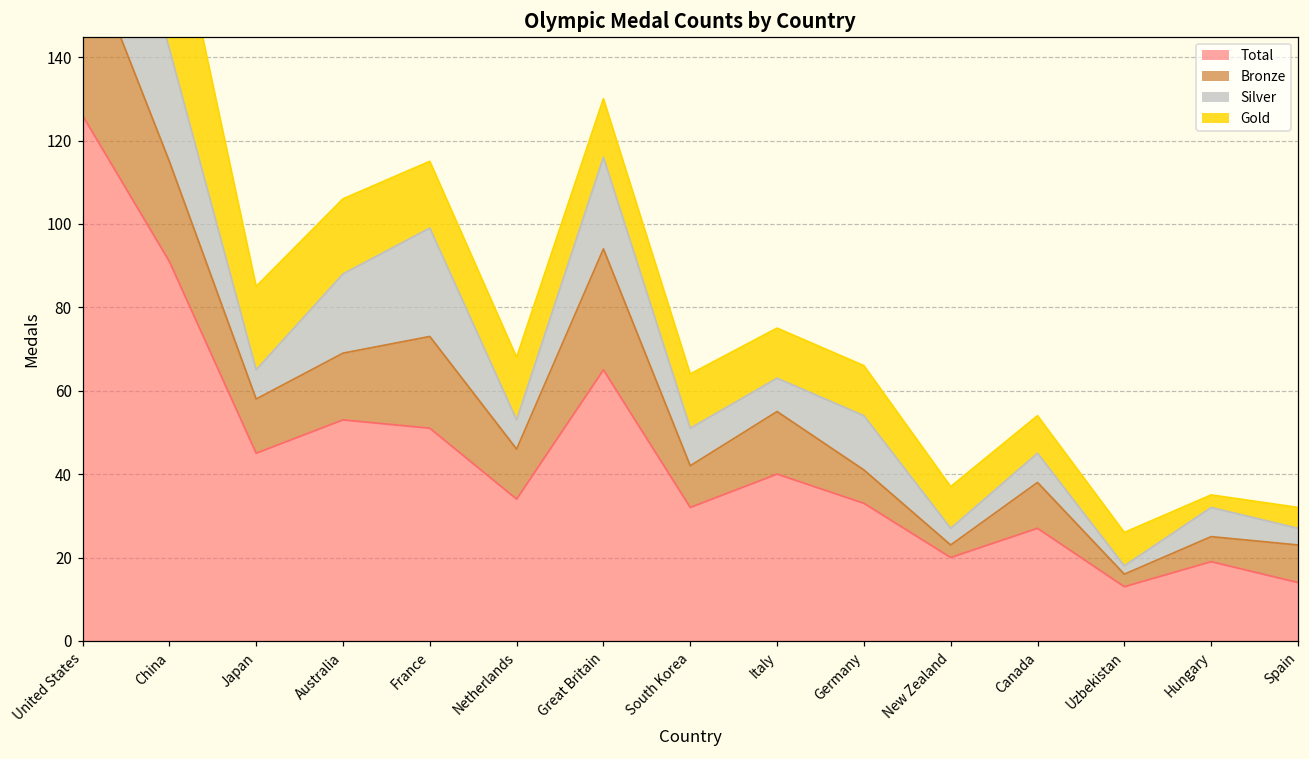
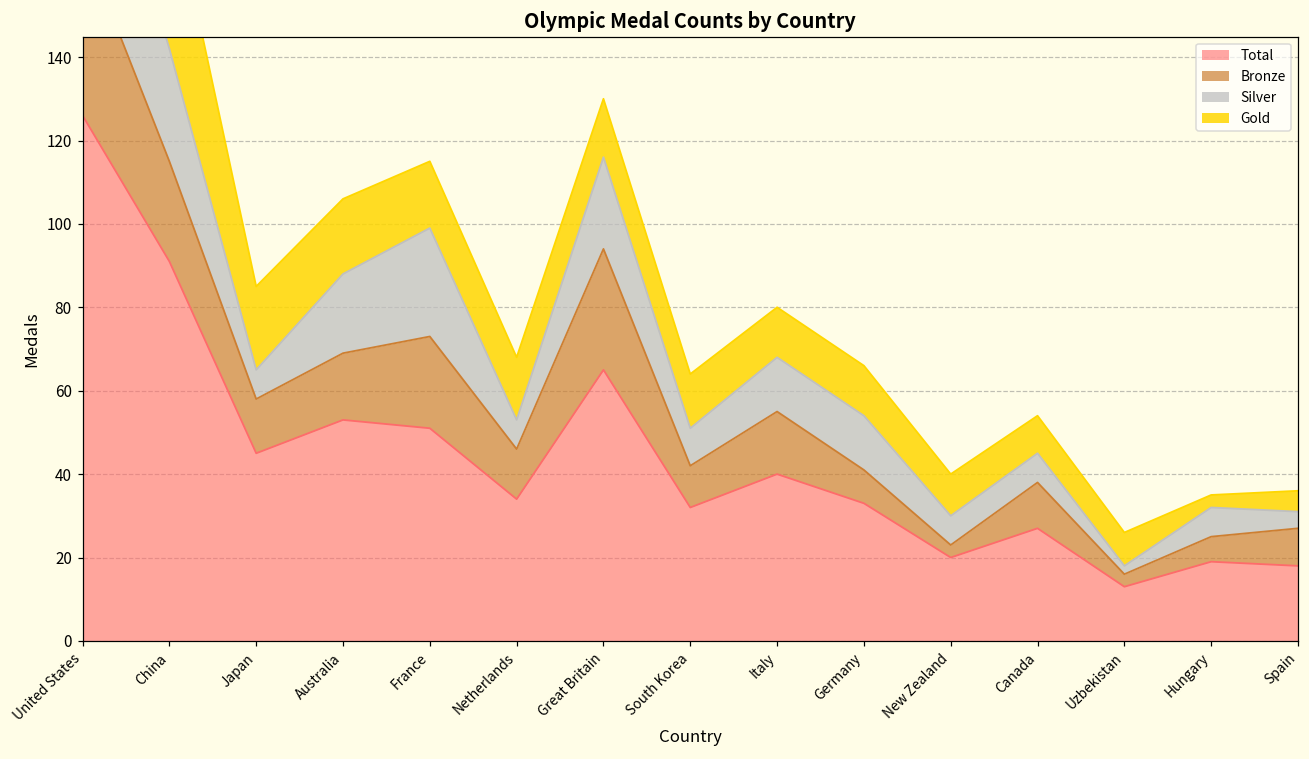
  {
    "Total": {
      "United States": 126,
      "China": 91,
      "Japan": 45,
      "Australia": 53,
      "France": 51,
      "Netherlands": 34,
      "Great Britain": 65,
      "South Korea": 32,
      "Italy": 40,
      "Germany": 33,
      "New Zealand": 20,
      "Canada": 27,
      "Uzbekistan": 13,
      "Hungary": 19,
-     "Spain": 14
+     "Spain": 18
    },
    "Bronze": {
      "China": 24,
      "Japan": 13,
      "Australia": 16,
      "France": 22,
      "Netherlands": 12,
      "Great Britain": 29,
      "South Korea": 10,
      "Italy": 15,
      "Germany": 8,
      "New Zealand": 3,
      "Canada": 11,
      "Uzbekistan": 3,
      "Hungary": 6,
      "Spain": 9
    },
    "Silver": {
      "China": 27,
      "Japan": 7,
      "Australia": 19,
      "France": 26,
      "Netherlands": 7,
      "Great Britain": 22,
      "South Korea": 9,
-     "Italy": 8,
+     "Italy": 13,
      "Germany": 13,
-     "New Zealand": 4,
+     "New Zealand": 7,
      "Canada": 7,
      "Uzbekistan": 2,
      "Hungary": 7,
      "Spain": 4
    },
    "Gold": {
      "Japan": 20,
      "Australia": 18,
      "France": 16,
      "Netherlands": 15,
      "Great Britain": 14,
      "South Korea": 13,
      "Italy": 12,
      "Germany": 12,
      "New Zealand": 10,
      "Canada": 9,
      "Uzbekistan": 8,
      "Hungary": 3,
      "Spain": 5
    }
  }
